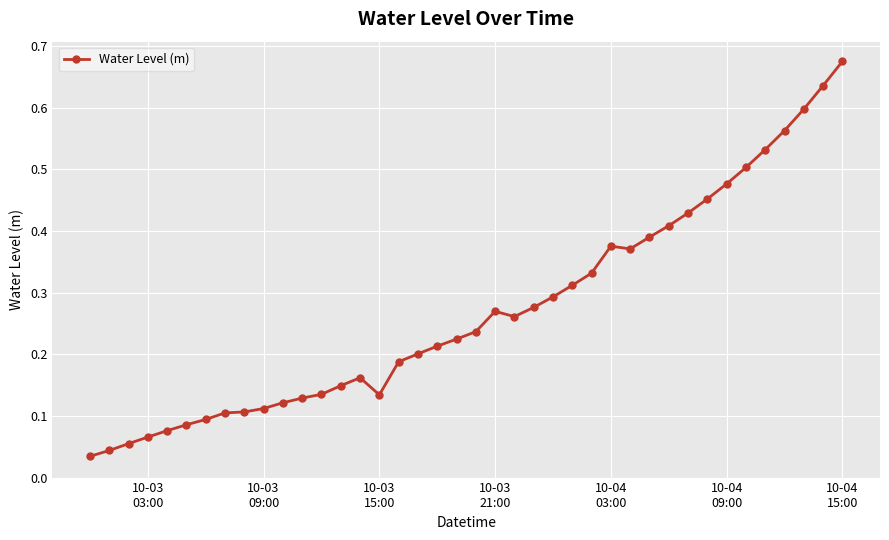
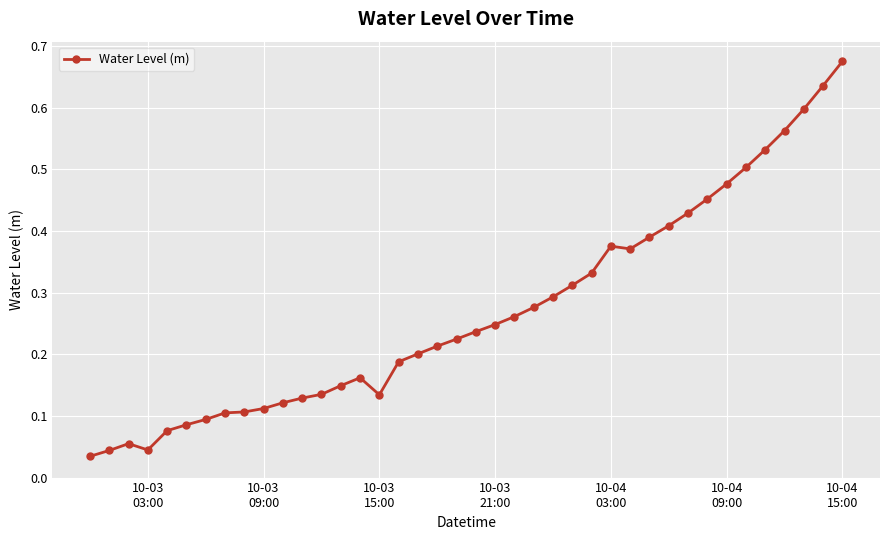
  {
-   "10-03 03:00": 0.07,
+   "10-03 03:00": 0.04,
    "10-03 09:00": 0.11,
    "10-03 15:00": 0.13,
-   "10-03 21:00": 0.27,
+   "10-03 21:00": 0.25,
    "10-04 03:00": 0.38,
    "10-04 09:00": 0.48,
    "10-04 15:00": 0.68
  }
